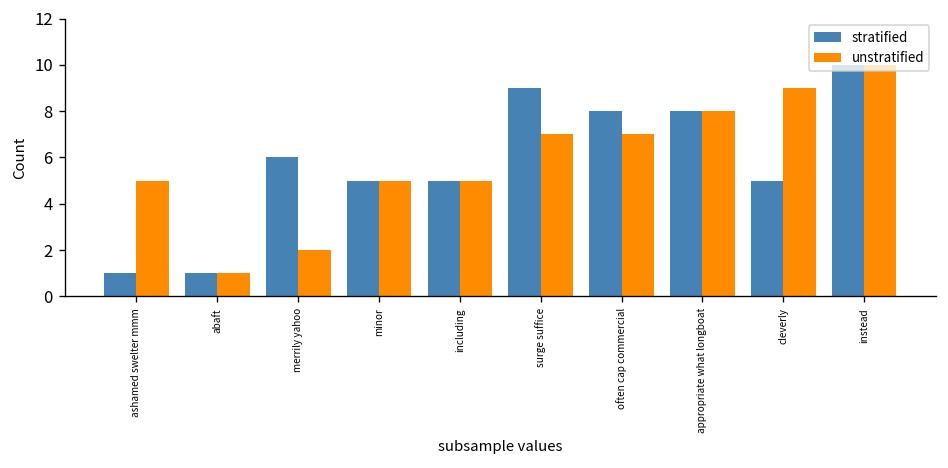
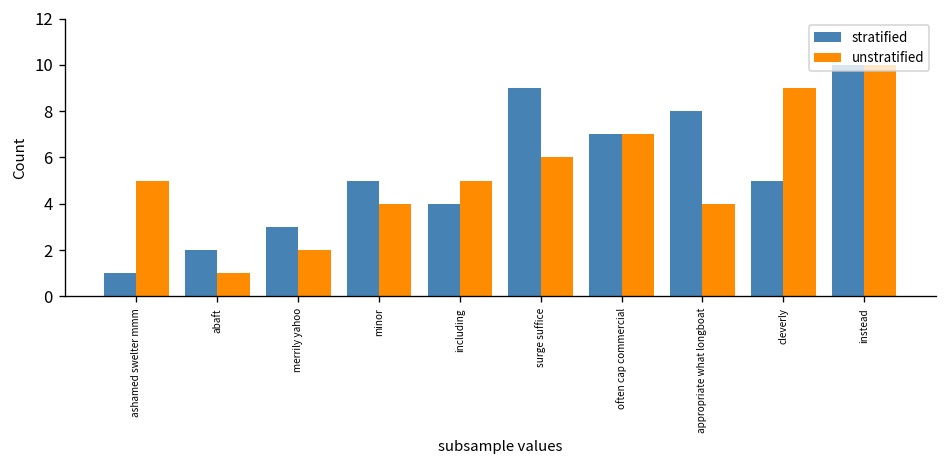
  {
    "stratified": {
      "ashamed swelter mmm": 1,
-     "abaft": 1,
-     "merrily yahoo": 6,
+     "abaft": 2,
+     "merrily yahoo": 3,
      "minor": 5,
-     "including": 5,
+     "including": 4,
      "surge suffice": 9,
-     "often cap commercial": 8,
+     "often cap commercial": 7,
      "appropriate what longboat": 8,
      "cleverly": 5
    },
    "unstratified": {
      "ashamed swelter mmm": 5,
      "abaft": 1,
      "merrily yahoo": 2,
-     "minor": 5,
+     "minor": 4,
      "including": 5,
-     "surge suffice": 7,
+     "surge suffice": 6,
      "often cap commercial": 7,
-     "appropriate what longboat": 8,
+     "appropriate what longboat": 4,
      "cleverly": 9
    }
  }
